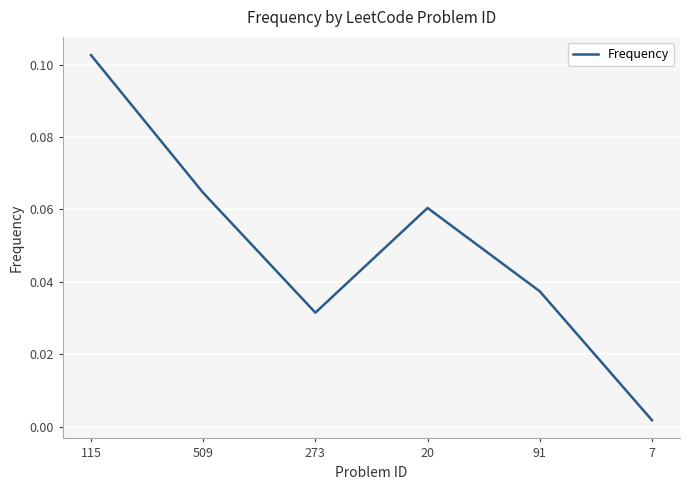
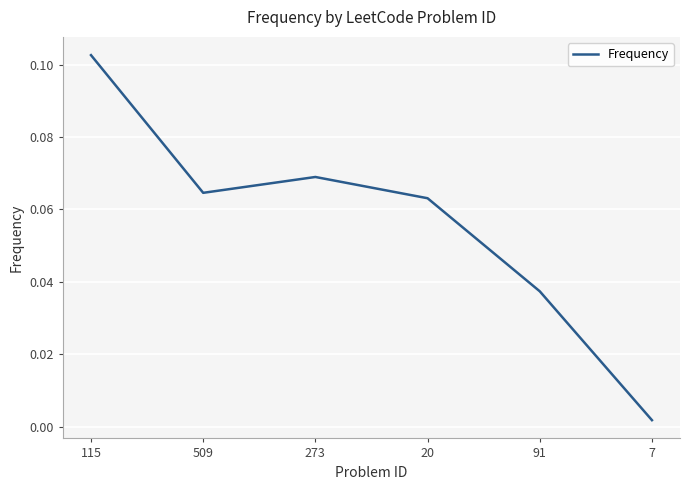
  {
    "115": 0.103,
    "509": 0.065,
-   "273": 0.032,
-   "20": 0.060,
+   "273": 0.069,
+   "20": 0.063,
    "91": 0.037,
    "7": 0.002
  }
